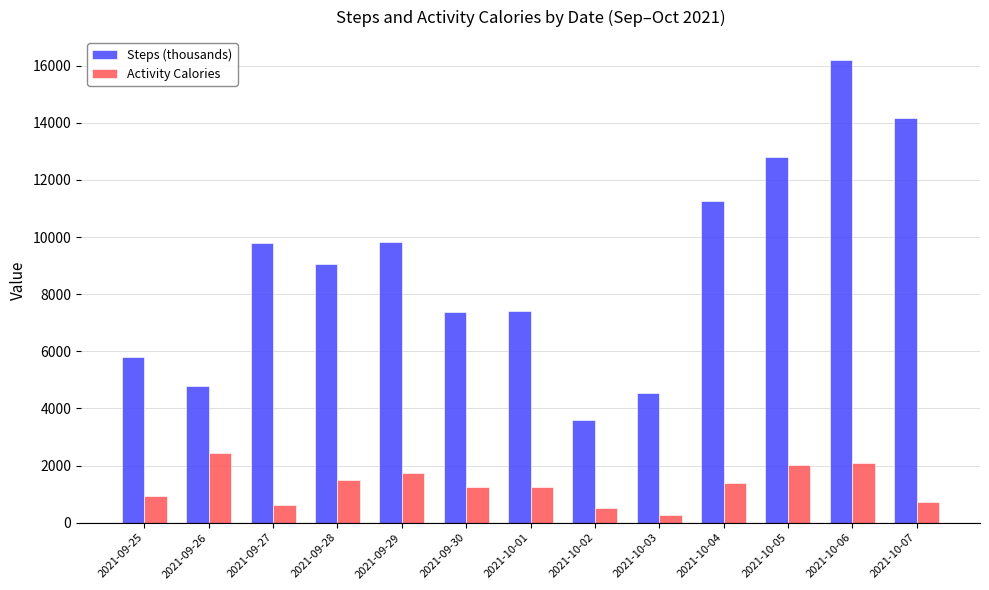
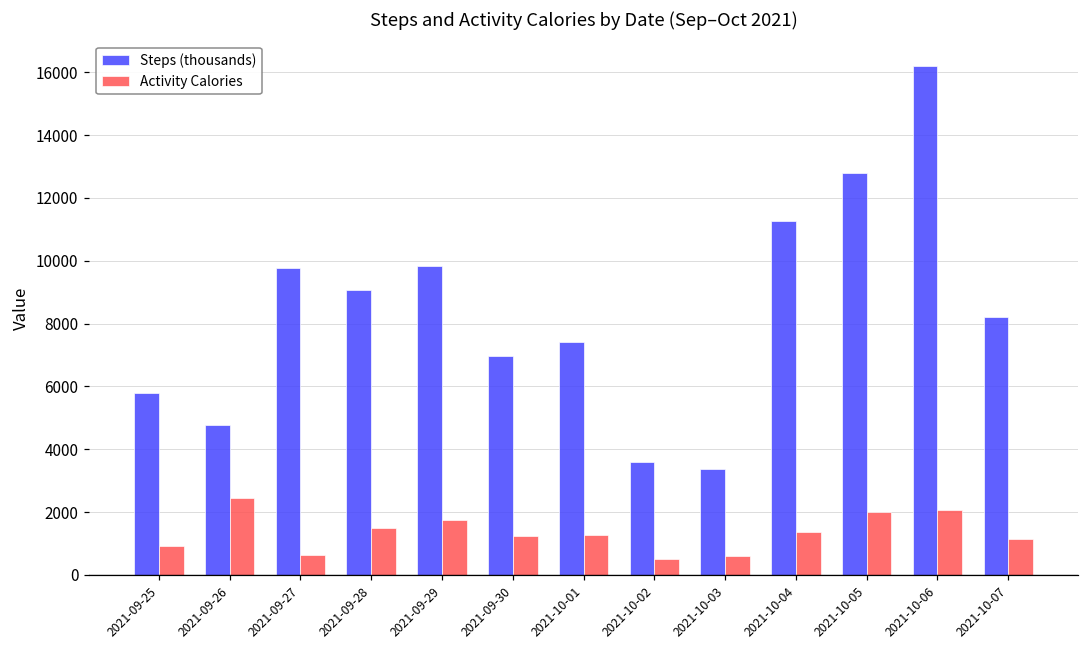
  {
    "Steps (thousands)": {
      "2021-09-25": 5800,
      "2021-09-26": 4800,
      "2021-09-27": 9800,
      "2021-09-28": 9100,
      "2021-09-29": 9800,
-     "2021-09-30": 7400,
+     "2021-09-30": 7000,
      "2021-10-01": 7400,
      "2021-10-02": 3600,
-     "2021-10-03": 4500,
+     "2021-10-03": 3400,
      "2021-10-04": 11300,
      "2021-10-05": 12800,
      "2021-10-06": 16200,
-     "2021-10-07": 14200
+     "2021-10-07": 8200
    },
    "Activity Calories": {
      "2021-09-25": 900,
      "2021-09-26": 2400,
      "2021-09-27": 600,
      "2021-09-28": 1500,
      "2021-09-29": 1700,
      "2021-09-30": 1200,
      "2021-10-01": 1300,
      "2021-10-02": 500,
-     "2021-10-03": 300,
+     "2021-10-03": 600,
      "2021-10-04": 1400,
      "2021-10-05": 2000,
      "2021-10-06": 2100,
-     "2021-10-07": 700
+     "2021-10-07": 1200
    }
  }
